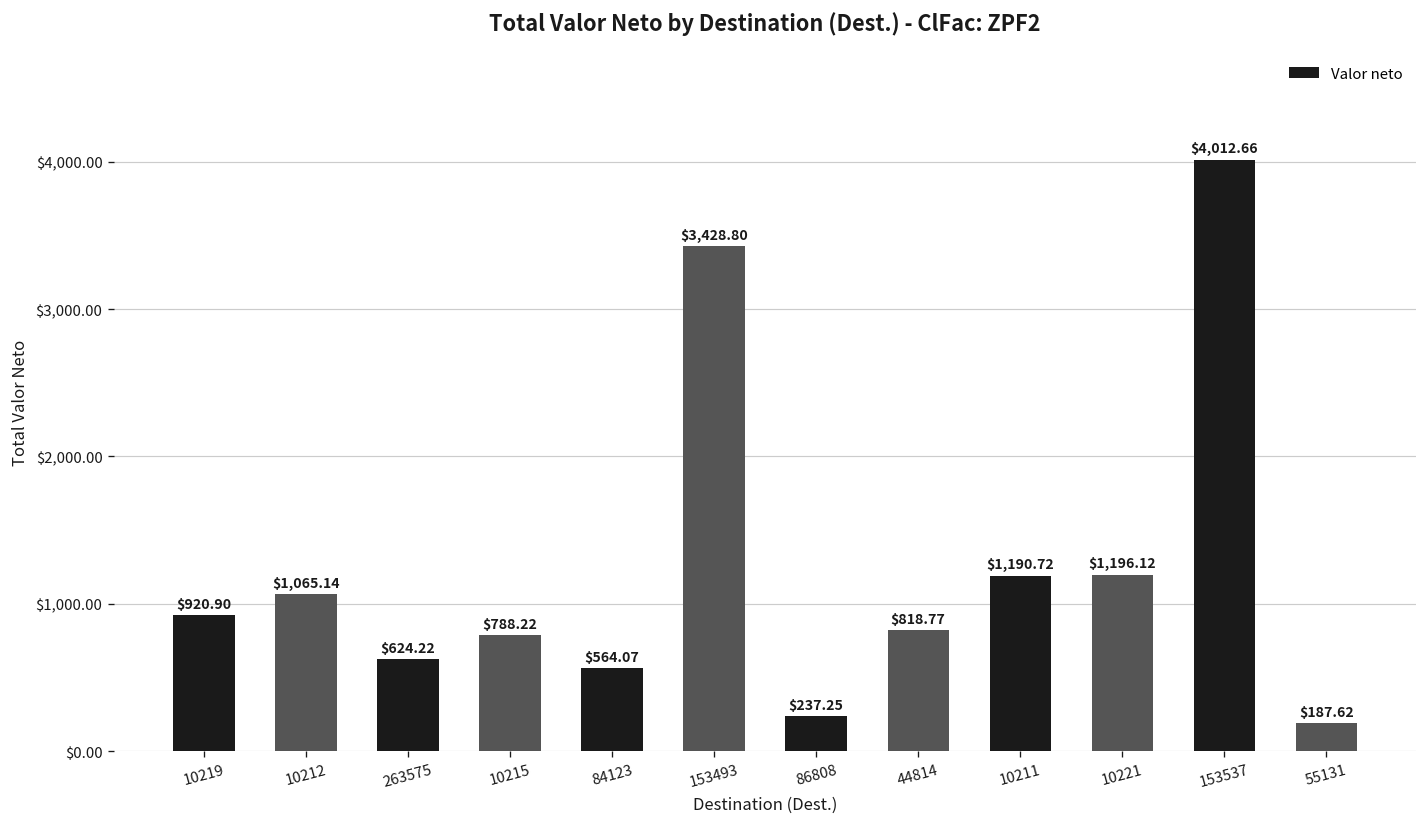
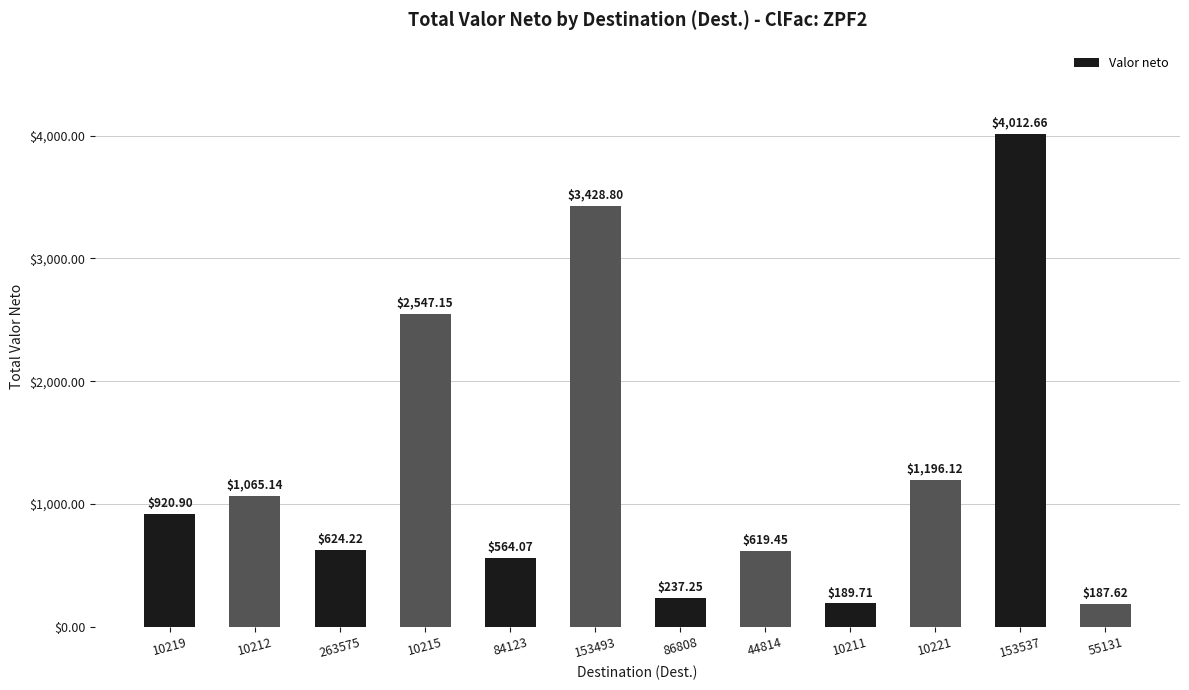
  {
    "10219": "$920.90",
    "10212": "$1,065.14",
    "263575": "$624.22",
-   "10215": "$788.22",
+   "10215": "$2,547.15",
    "84123": "$564.07",
    "153493": "$3,428.80",
    "86808": "$237.25",
-   "44814": "$818.77",
-   "10211": "$1,190.72",
+   "44814": "$619.45",
+   "10211": "$189.71",
    "10221": "$1,196.12",
    "153537": "$4,012.66",
    "55131": "$187.62"
  }
